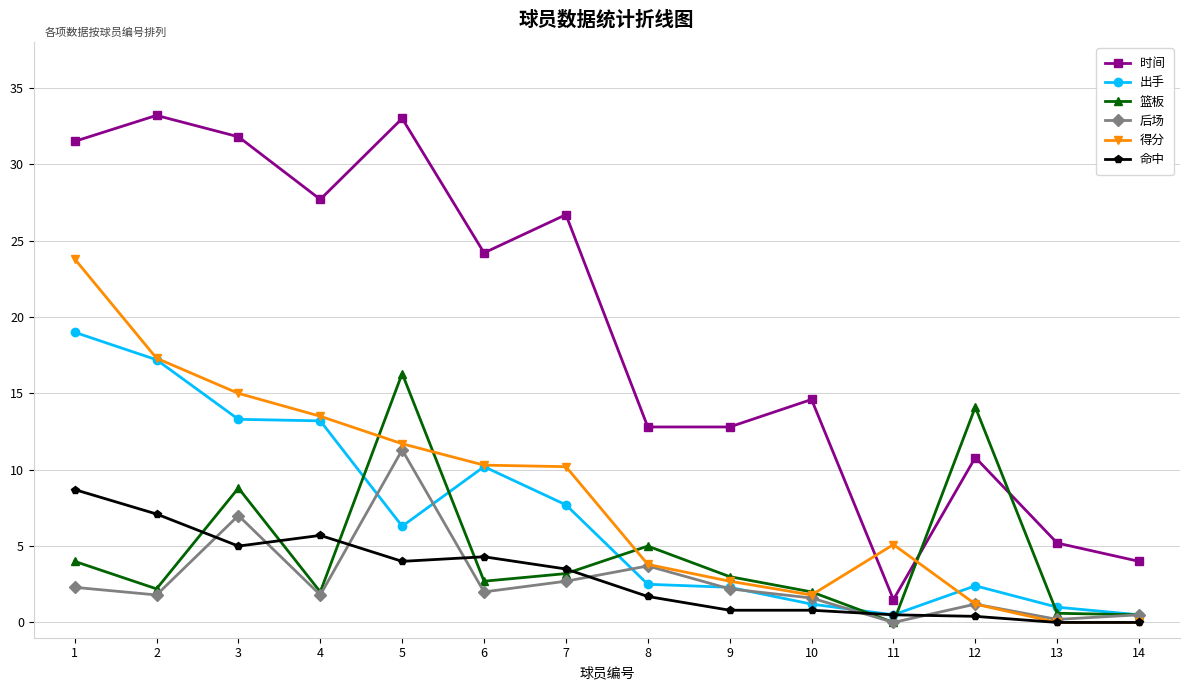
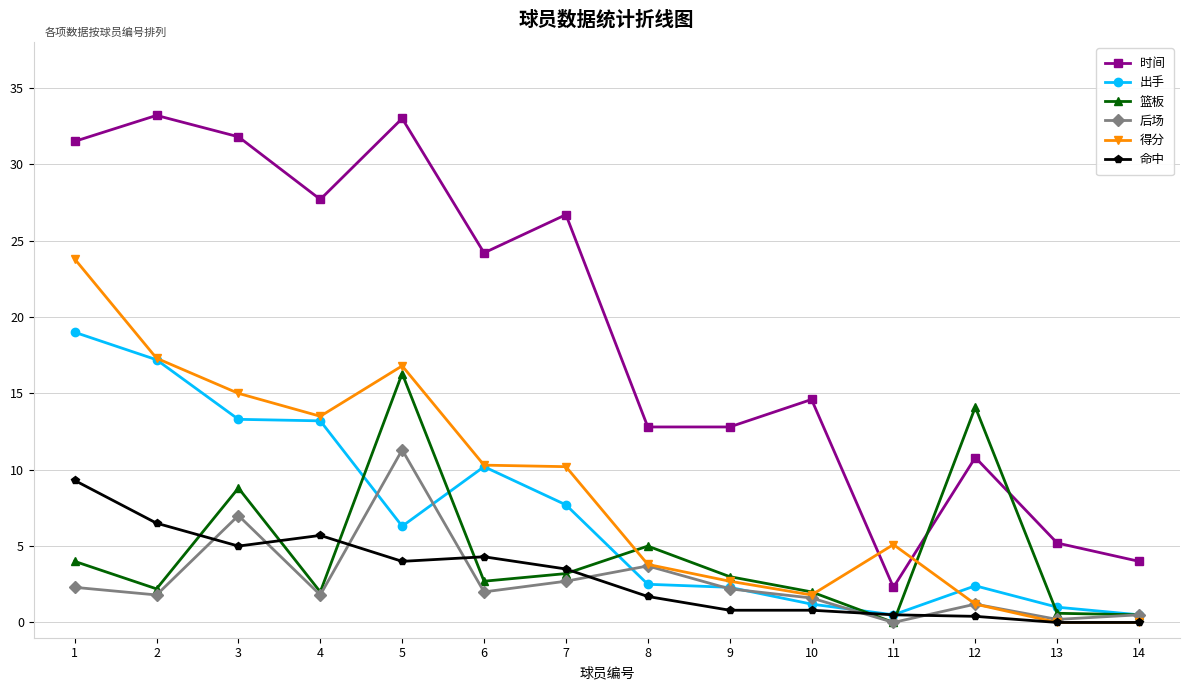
  {
    "时间": {
      "1": 31.5,
      "2": 33.2,
      "3": 31.8,
      "4": 27.7,
      "5": 33.0,
      "6": 24.2,
      "7": 26.7,
      "8": 12.8,
      "9": 12.8,
      "10": 14.6,
-     "11": 1.5,
+     "11": 2.3,
      "12": 10.8,
      "13": 5.2,
      "14": 4.0
    },
    "出手": {
      "1": 19.0,
      "3": 13.3,
      "4": 13.2,
      "5": 6.3,
      "7": 7.7,
      "8": 2.5,
      "10": 1.2,
      "12": 2.4,
      "13": 1.0
    },
    "篮板": {
      "1": 4.0,
      "2": 2.2,
      "3": 8.8,
      "4": 2.0,
      "5": 16.3,
      "6": 2.7,
      "7": 3.2,
      "8": 5.0,
      "9": 3.0,
      "10": 2.0,
      "12": 14.1,
      "13": 0.6
    },
    "后场": {
      "1": 2.3,
      "2": 1.8,
      "3": 7.0,
      "4": 1.8,
      "5": 11.3,
      "6": 2.0,
      "7": 2.7,
      "10": 1.6,
      "13": 0.2
    },
    "得分": {
      "1": 23.8,
      "3": 15.0,
      "4": 13.5,
-     "5": 11.7,
+     "5": 16.8,
      "7": 10.2,
      "9": 2.7,
      "10": 1.8,
      "11": 5.1
    },
    "命中": {
-     "1": 8.7,
-     "2": 7.1,
+     "1": 9.3,
+     "2": 6.5,
      "3": 5.0,
      "4": 5.7,
      "5": 4.0,
      "6": 4.3,
      "7": 3.5,
      "8": 1.7,
      "9": 0.8,
      "10": 0.8,
      "12": 0.4
    }
  }
